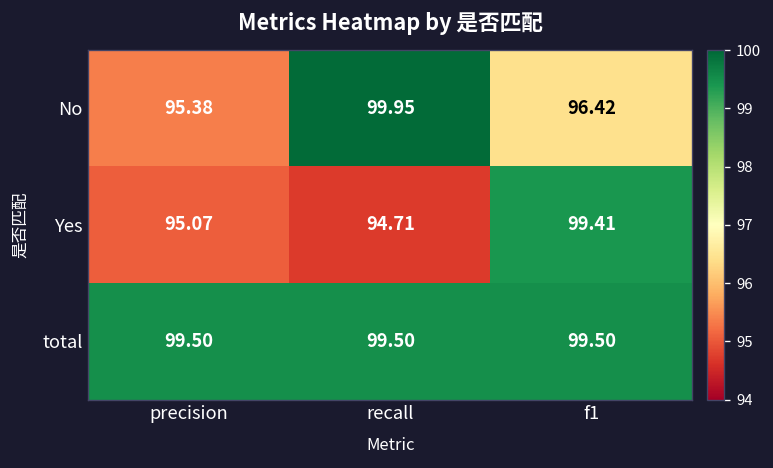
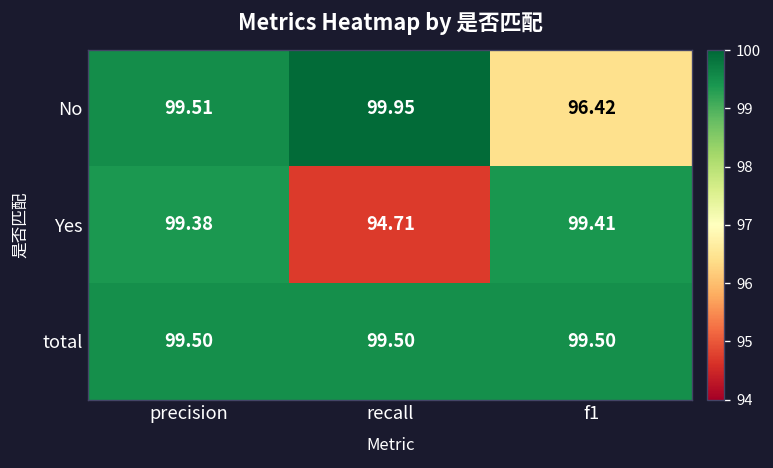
  {
    "No": {
-     "precision": 95.38,
+     "precision": 99.51,
      "recall": 99.95,
      "f1": 96.42
    },
    "Yes": {
-     "precision": 95.07,
+     "precision": 99.38,
      "recall": 94.71,
      "f1": 99.41
    },
    "total": {
      "precision": 99.50,
      "recall": 99.50,
      "f1": 99.50
    }
  }
